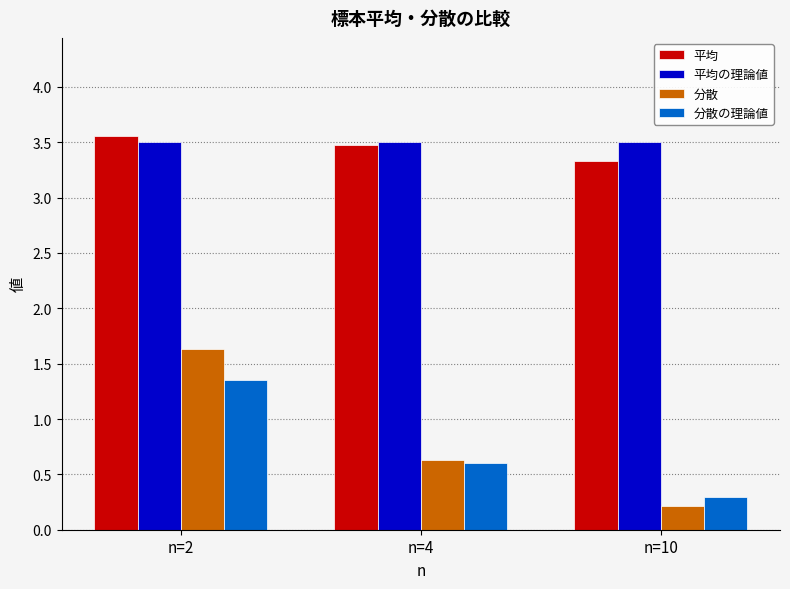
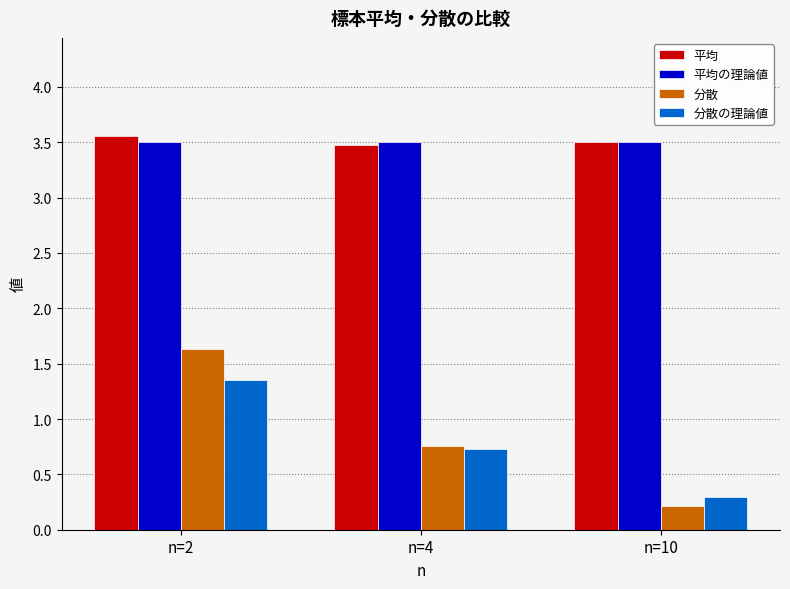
  {
    "平均": {
      "n=2": 3.55,
      "n=4": 3.48,
-     "n=10": 3.33
+     "n=10": 3.51
    },
    "平均の理論値": {
      "n=2": 3.50,
      "n=4": 3.50,
      "n=10": 3.50
    },
    "分散": {
      "n=2": 1.63,
-     "n=4": 0.63,
+     "n=4": 0.75,
      "n=10": 0.21
    },
    "分散の理論値": {
      "n=2": 1.35,
-     "n=4": 0.60,
+     "n=4": 0.73,
      "n=10": 0.29
    }
  }
